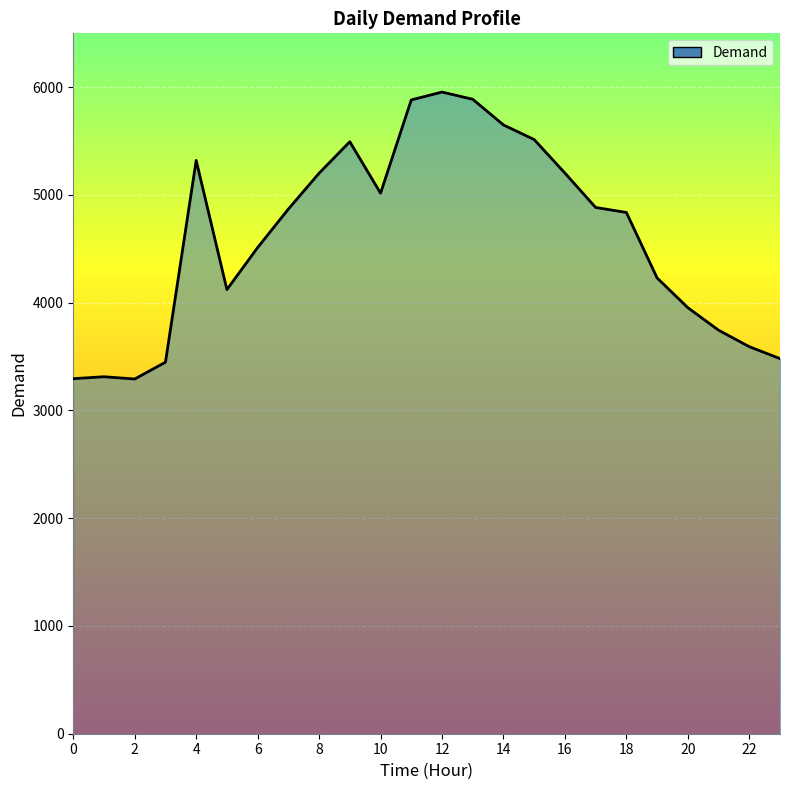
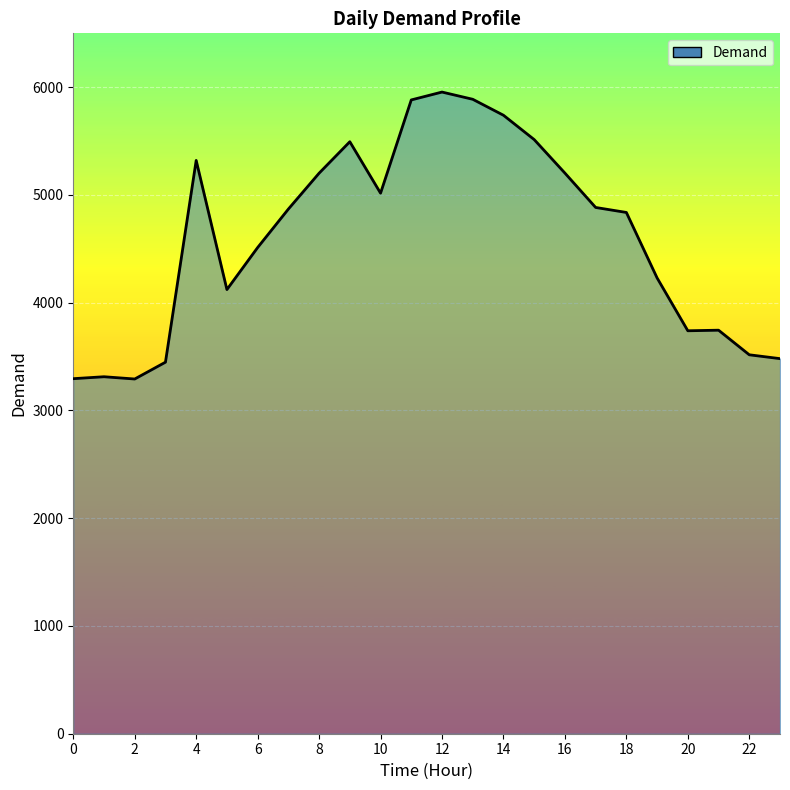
  {
    "0": 3300,
    "2": 3290,
    "4": 5320,
    "6": 4510,
    "8": 5200,
    "10": 5020,
    "12": 5960,
-   "14": 5650,
+   "14": 5740,
    "16": 5200,
    "18": 4840,
-   "20": 3950,
-   "22": 3590
+   "20": 3740,
+   "22": 3520
  }
